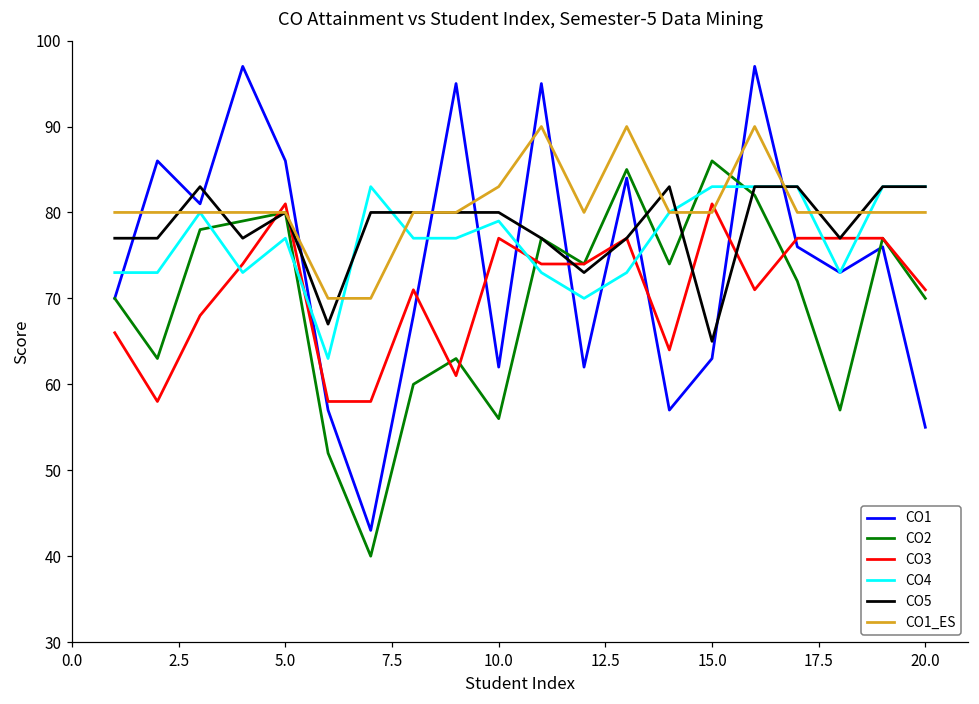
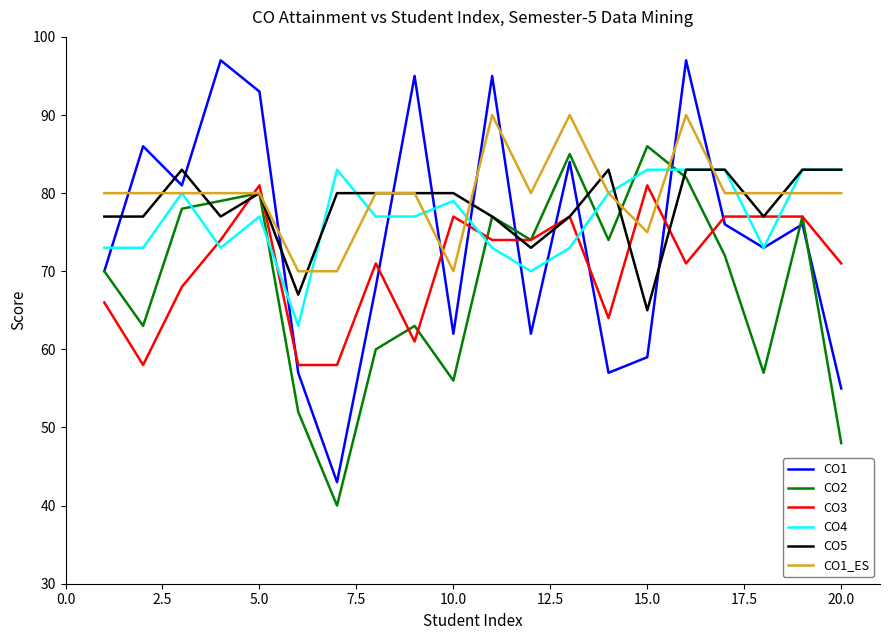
  {
    "CO1": {
-     "5.0": 86,
+     "5.0": 93,
      "10.0": 62,
-     "15.0": 63,
+     "15.0": 59,
      "20.0": 55
    },
    "CO2": {
      "10.0": 56,
      "15.0": 86,
-     "20.0": 70
+     "20.0": 48
    },
    "CO3": {
      "5.0": 81,
      "10.0": 77,
      "15.0": 81,
      "20.0": 71
    },
    "CO4": {
      "5.0": 77,
      "10.0": 79,
      "15.0": 83
    },
    "CO5": {
      "10.0": 80,
      "15.0": 65
    },
    "CO1_ES": {
-     "10.0": 83,
-     "15.0": 80,
+     "10.0": 70,
+     "15.0": 75,
      "20.0": 80
    }
  }
